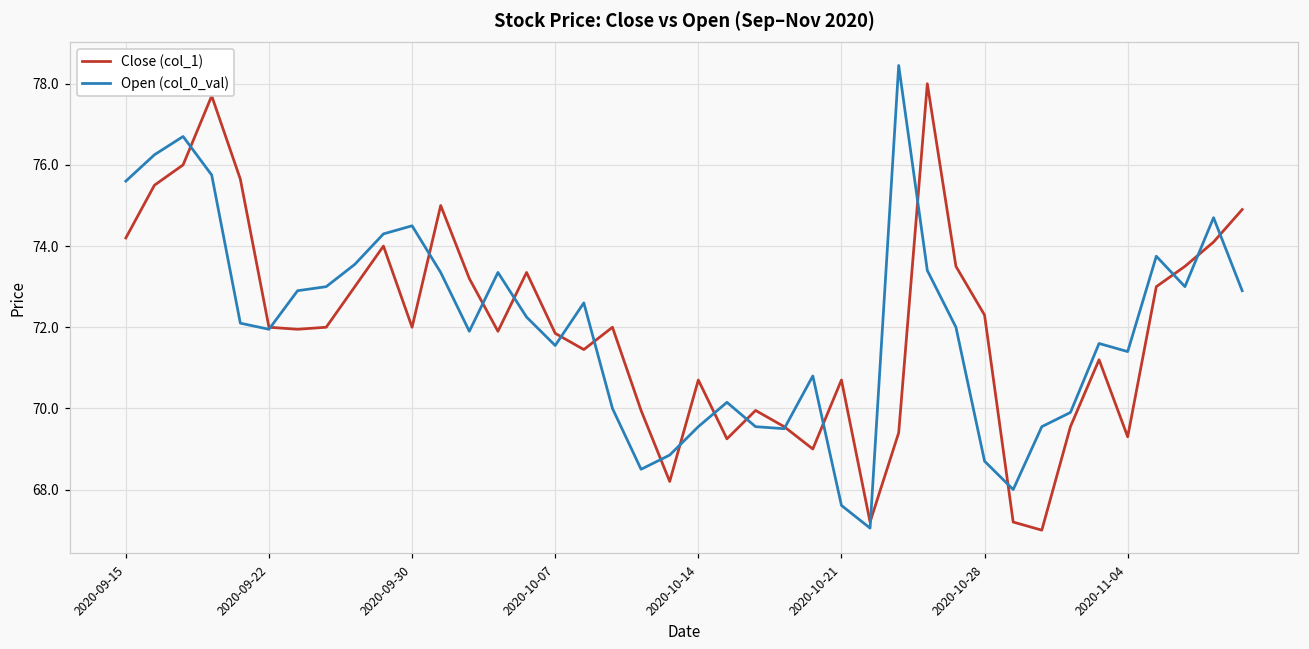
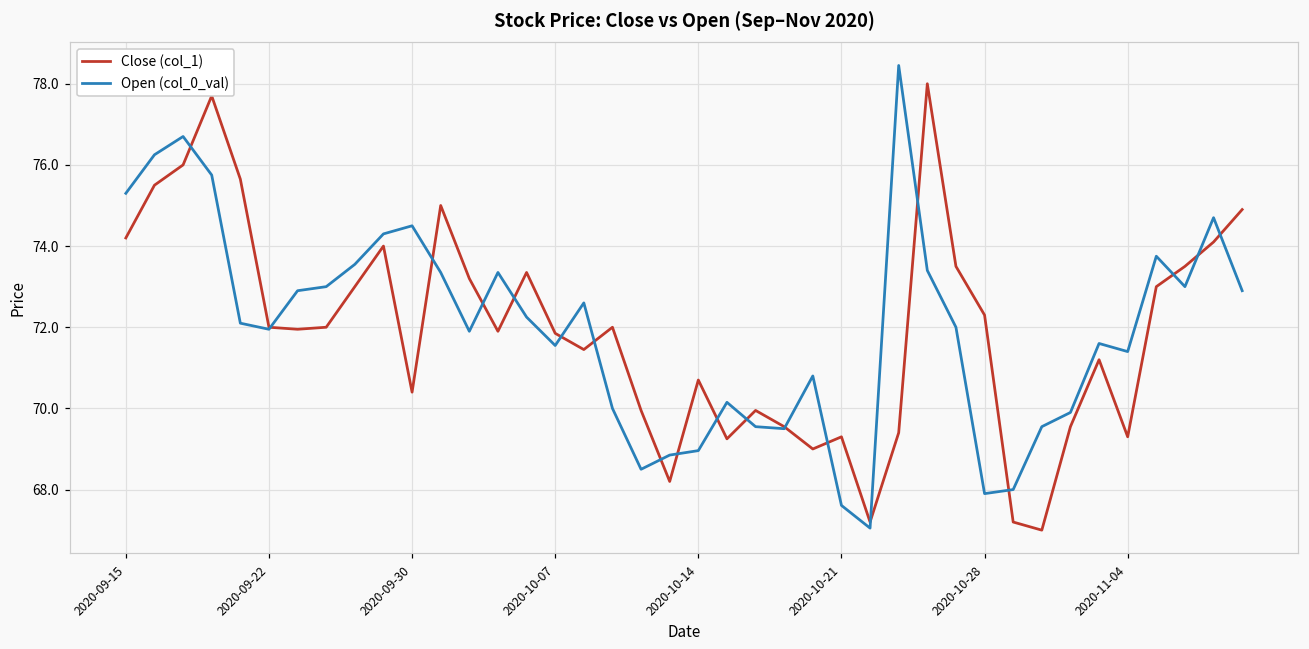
  {
    "Close (col_1)": {
      "2020-09-15": 74.2,
-     "2020-09-30": 72.0,
+     "2020-09-30": 70.4,
      "2020-10-07": 71.9,
      "2020-10-14": 70.7,
-     "2020-10-21": 70.7,
+     "2020-10-21": 69.3,
      "2020-10-28": 72.3,
      "2020-11-04": 69.3
    },
    "Open (col_0_val)": {
-     "2020-09-15": 75.6,
+     "2020-09-15": 75.3,
      "2020-09-30": 74.5,
      "2020-10-07": 71.6,
-     "2020-10-14": 69.6,
+     "2020-10-14": 69.0,
      "2020-10-21": 67.6,
-     "2020-10-28": 68.7,
+     "2020-10-28": 67.9,
      "2020-11-04": 71.4
    }
  }
